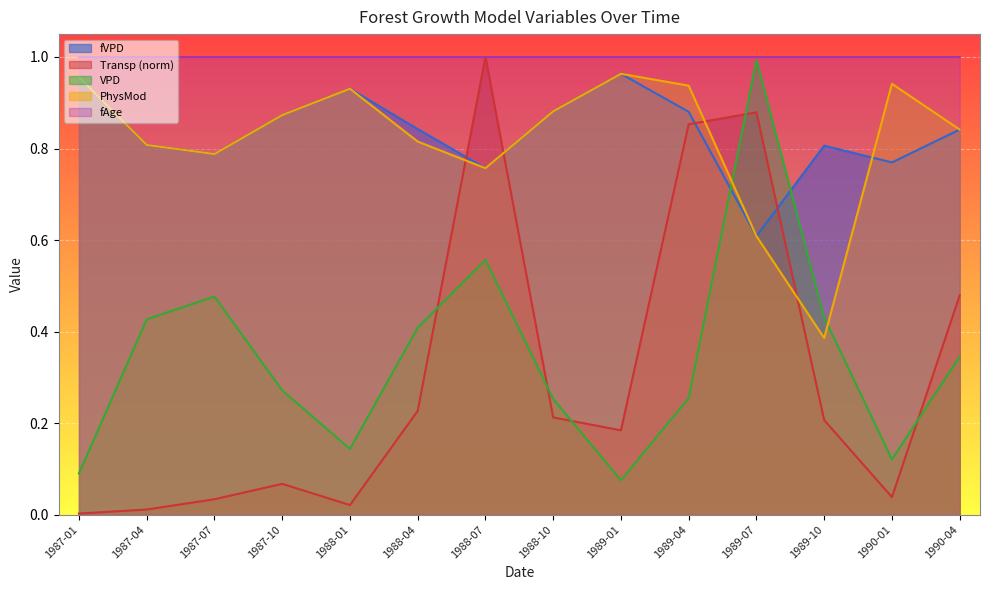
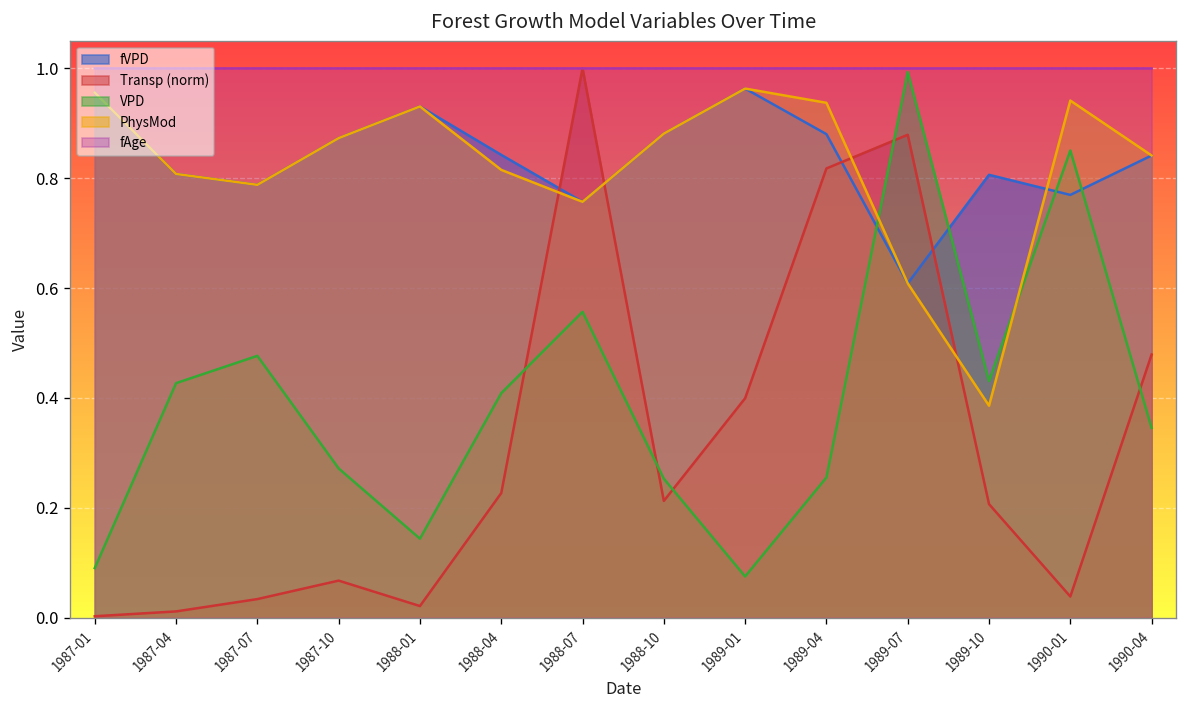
  {
    "fVPD": {
      "1988-04": 0.84,
      "1989-04": 0.88,
      "1989-10": 0.81,
      "1990-01": 0.77
    },
    "Transp (norm)": {
      "1987-01": 0.00,
      "1987-04": 0.01,
      "1987-07": 0.03,
      "1987-10": 0.07,
      "1988-01": 0.02,
      "1988-04": 0.23,
      "1988-10": 0.21,
-     "1989-01": 0.18,
-     "1989-04": 0.85,
+     "1989-01": 0.40,
+     "1989-04": 0.82,
      "1989-07": 0.88,
      "1989-10": 0.21,
      "1990-01": 0.04,
      "1990-04": 0.48
    },
    "VPD": {
      "1987-01": 0.09,
      "1987-04": 0.43,
      "1987-07": 0.48,
      "1987-10": 0.27,
      "1988-01": 0.14,
      "1988-04": 0.41,
      "1988-07": 0.56,
      "1988-10": 0.25,
      "1989-01": 0.07,
      "1989-04": 0.26,
      "1989-07": 0.99,
      "1989-10": 0.43,
-     "1990-01": 0.12,
+     "1990-01": 0.85,
      "1990-04": 0.35
    },
    "PhysMod": {
      "1988-04": 0.82,
      "1989-04": 0.94,
      "1989-10": 0.39,
      "1990-01": 0.94
    },
    "fAge": {
      "1987-07": 1.00,
      "1987-10": 1.00,
      "1988-01": 1.00,
      "1988-04": 1.00,
      "1988-10": 1.00,
      "1989-01": 1.00,
      "1989-04": 1.00,
      "1989-07": 1.00,
      "1989-10": 1.00,
      "1990-01": 1.00,
      "1990-04": 1.00
    }
  }
